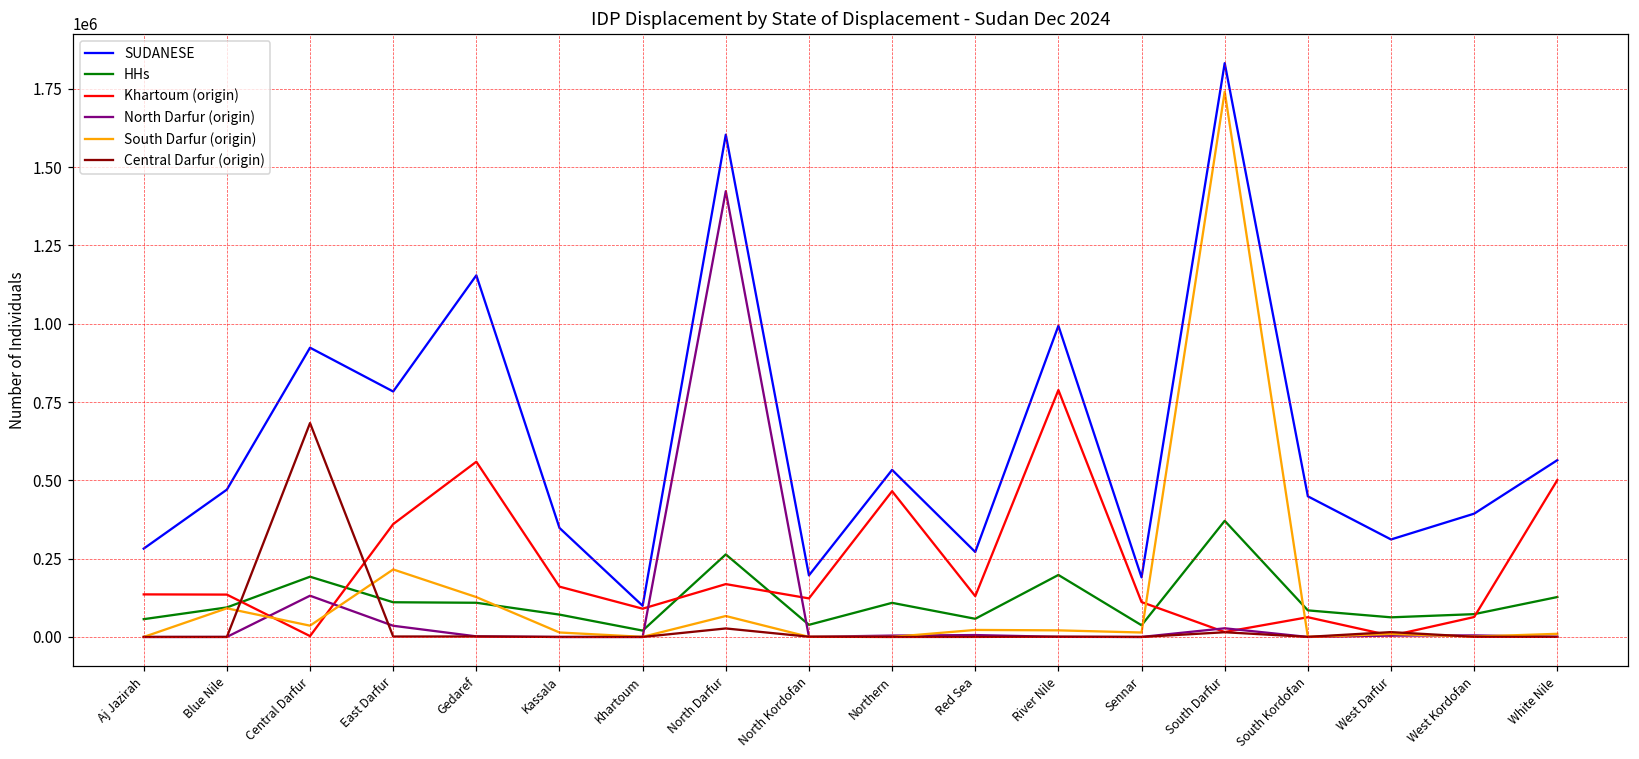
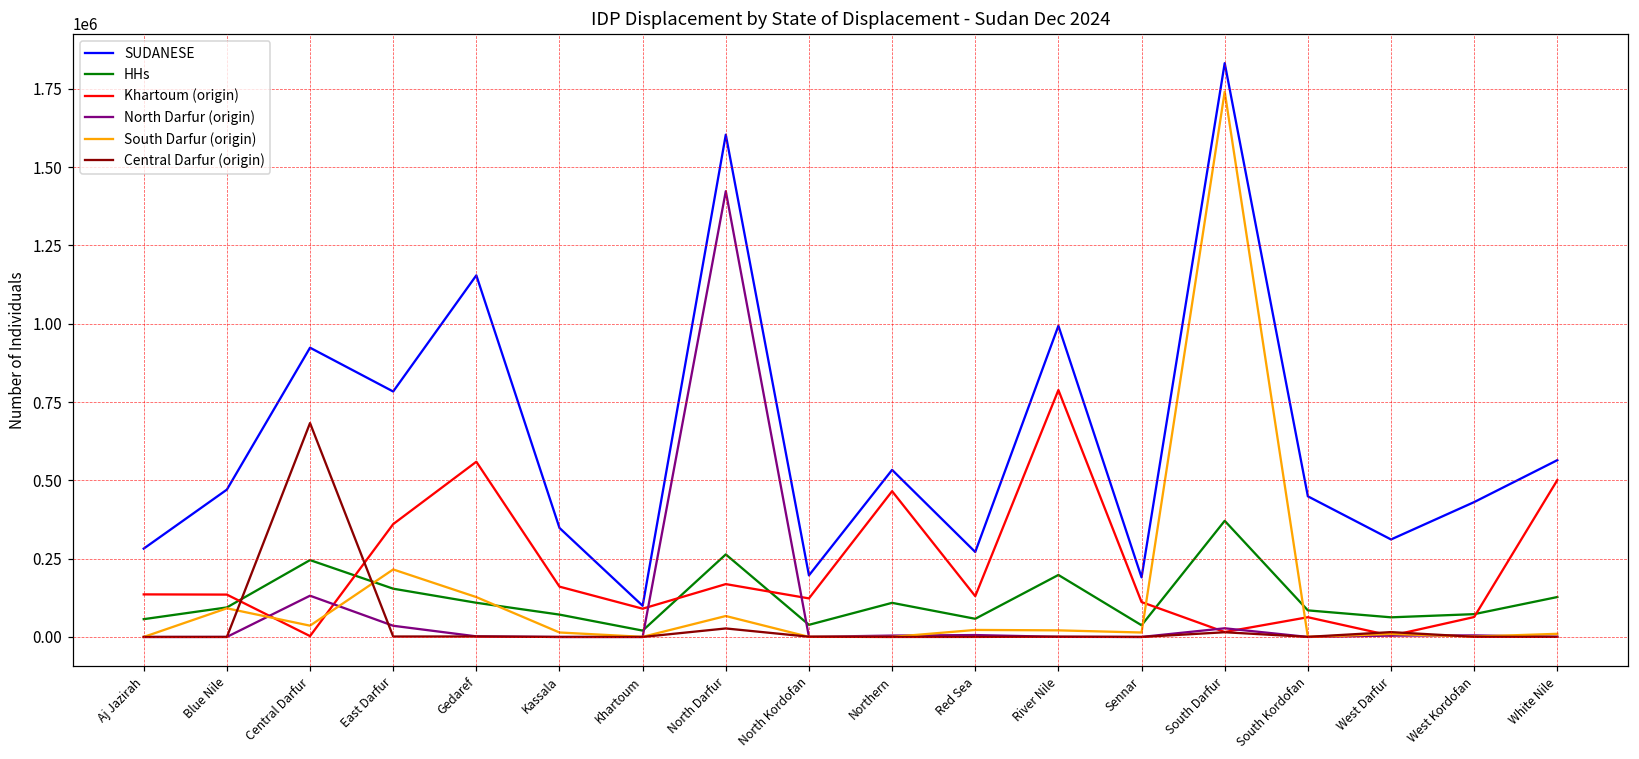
  {
    "SUDANESE": {
      "Aj Jazirah": 280000,
      "Blue Nile": 470000,
      "Central Darfur": 920000,
      "East Darfur": 780000,
      "Gedaref": 1150000,
      "Kassala": 350000,
      "Khartoum": 100000,
      "North Darfur": 1600000,
      "North Kordofan": 200000,
      "Northern": 530000,
      "Red Sea": 270000,
      "River Nile": 990000,
      "Sennar": 190000,
      "South Darfur": 1830000,
      "South Kordofan": 450000,
      "West Darfur": 310000,
-     "West Kordofan": 390000,
+     "West Kordofan": 430000,
      "White Nile": 560000
    },
    "HHs": {
      "Aj Jazirah": 60000,
-     "Central Darfur": 190000,
-     "East Darfur": 110000,
+     "Central Darfur": 250000,
+     "East Darfur": 150000,
      "Gedaref": 110000,
      "Kassala": 70000,
      "Khartoum": 20000,
      "North Darfur": 260000,
      "North Kordofan": 40000,
      "Northern": 110000,
      "Red Sea": 60000,
      "River Nile": 200000,
      "Sennar": 40000,
      "South Darfur": 370000,
      "South Kordofan": 80000,
      "West Darfur": 60000,
      "West Kordofan": 70000,
      "White Nile": 130000
    },
    "Khartoum (origin)": {
      "Aj Jazirah": 140000,
      "Blue Nile": 140000,
      "Central Darfur": 0,
      "East Darfur": 360000,
      "Gedaref": 560000,
      "Kassala": 160000,
      "Khartoum": 90000,
      "North Darfur": 170000,
      "North Kordofan": 120000,
      "Northern": 470000,
      "Red Sea": 130000,
      "River Nile": 790000,
      "Sennar": 110000,
      "South Kordofan": 60000,
      "West Kordofan": 60000,
      "White Nile": 500000
    },
    "North Darfur (origin)": {
      "Central Darfur": 130000,
      "East Darfur": 40000,
      "North Darfur": 1420000,
      "South Darfur": 30000
    },
    "South Darfur (origin)": {
      "Central Darfur": 40000,
      "East Darfur": 220000,
      "Gedaref": 130000,
      "Kassala": 10000,
      "North Darfur": 70000,
      "Red Sea": 20000,
      "River Nile": 20000,
      "Sennar": 10000,
      "South Darfur": 1740000,
      "White Nile": 10000
    },
    "Central Darfur (origin)": {
      "Central Darfur": 680000,
      "East Darfur": 0,
      "North Darfur": 30000
    }
  }
